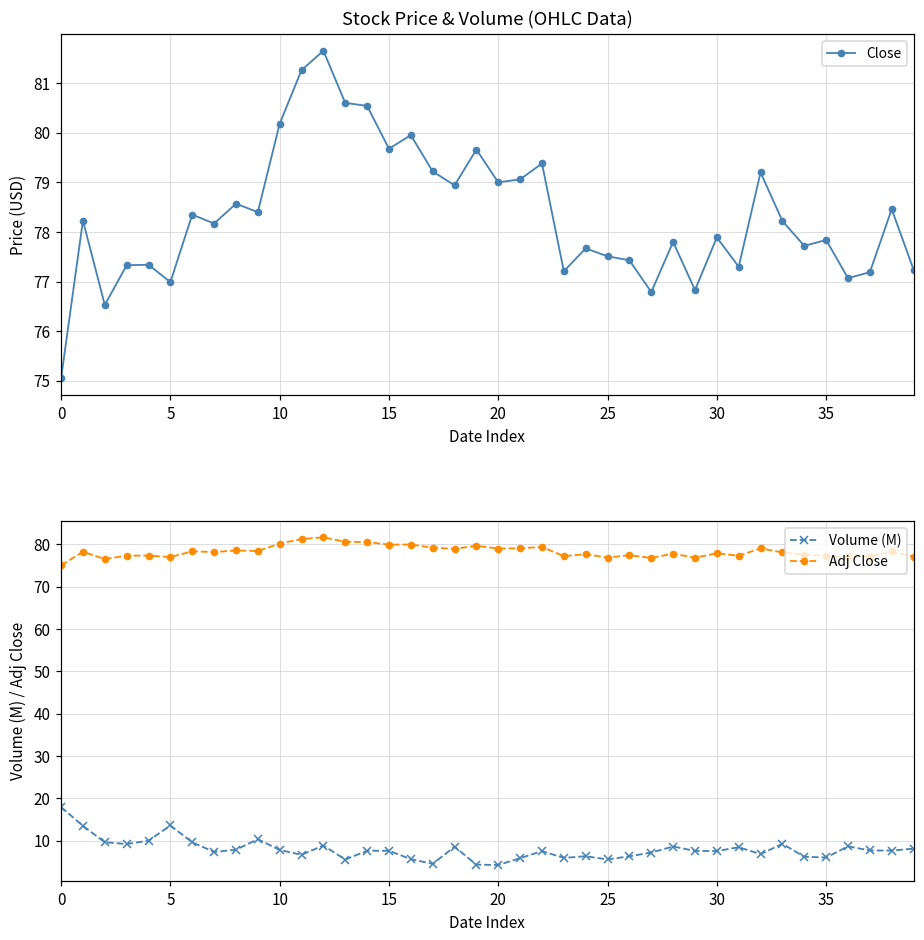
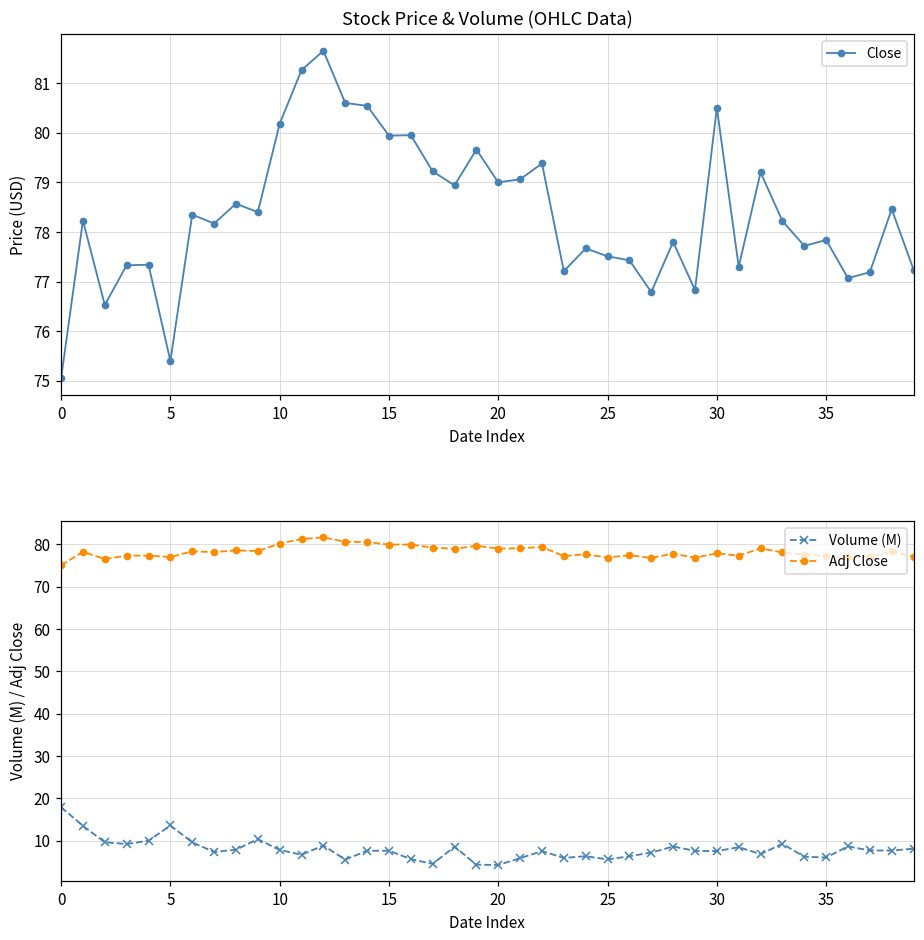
  {
    "Stock Price & Volume (OHLC Data)": {
      "0": 75.1,
-     "5": 77.0,
+     "5": 75.4,
      "10": 80.2,
-     "15": 79.7,
+     "15": 79.9,
      "20": 79.0,
      "25": 77.5,
-     "30": 77.9,
+     "30": 80.5,
      "35": 77.8
    }
  }
